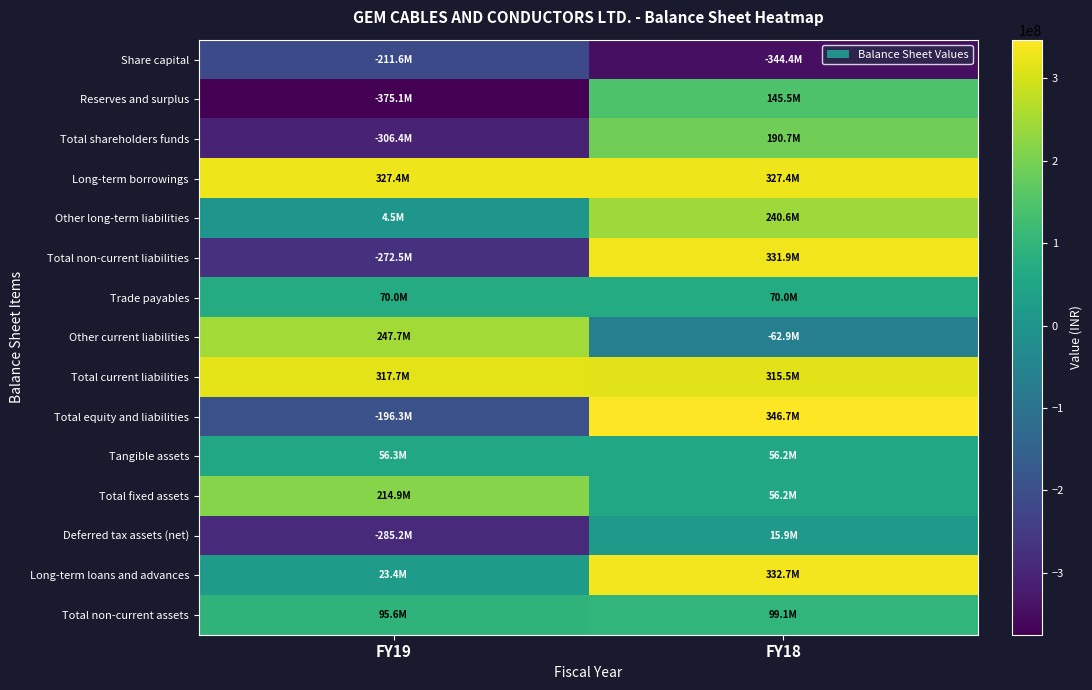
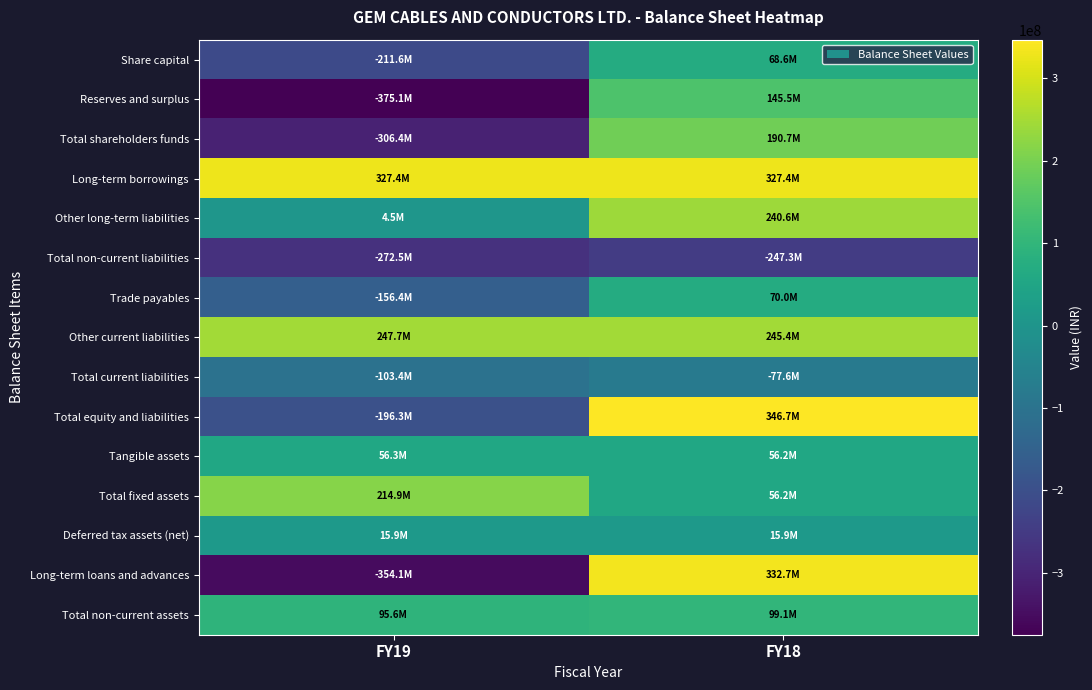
  {
    "Share capital": {
      "FY19": "-211.6M",
-     "FY18": "-344.4M"
+     "FY18": "68.6M"
    },
    "Reserves and surplus": {
      "FY19": "-375.1M",
      "FY18": "145.5M"
    },
    "Total shareholders funds": {
      "FY19": "-306.4M",
      "FY18": "190.7M"
    },
    "Long-term borrowings": {
      "FY19": "327.4M",
      "FY18": "327.4M"
    },
    "Other long-term liabilities": {
      "FY19": "4.5M",
      "FY18": "240.6M"
    },
    "Total non-current liabilities": {
      "FY19": "-272.5M",
-     "FY18": "331.9M"
+     "FY18": "-247.3M"
    },
    "Trade payables": {
-     "FY19": "70.0M",
+     "FY19": "-156.4M",
      "FY18": "70.0M"
    },
    "Other current liabilities": {
      "FY19": "247.7M",
-     "FY18": "-62.9M"
+     "FY18": "245.4M"
    },
    "Total current liabilities": {
-     "FY19": "317.7M",
-     "FY18": "315.5M"
+     "FY19": "-103.4M",
+     "FY18": "-77.6M"
    },
    "Total equity and liabilities": {
      "FY19": "-196.3M",
      "FY18": "346.7M"
    },
    "Tangible assets": {
      "FY19": "56.3M",
      "FY18": "56.2M"
    },
    "Total fixed assets": {
      "FY19": "214.9M",
      "FY18": "56.2M"
    },
    "Deferred tax assets (net)": {
-     "FY19": "-285.2M",
+     "FY19": "15.9M",
      "FY18": "15.9M"
    },
    "Long-term loans and advances": {
-     "FY19": "23.4M",
+     "FY19": "-354.1M",
      "FY18": "332.7M"
    },
    "Total non-current assets": {
      "FY19": "95.6M",
      "FY18": "99.1M"
    }
  }
